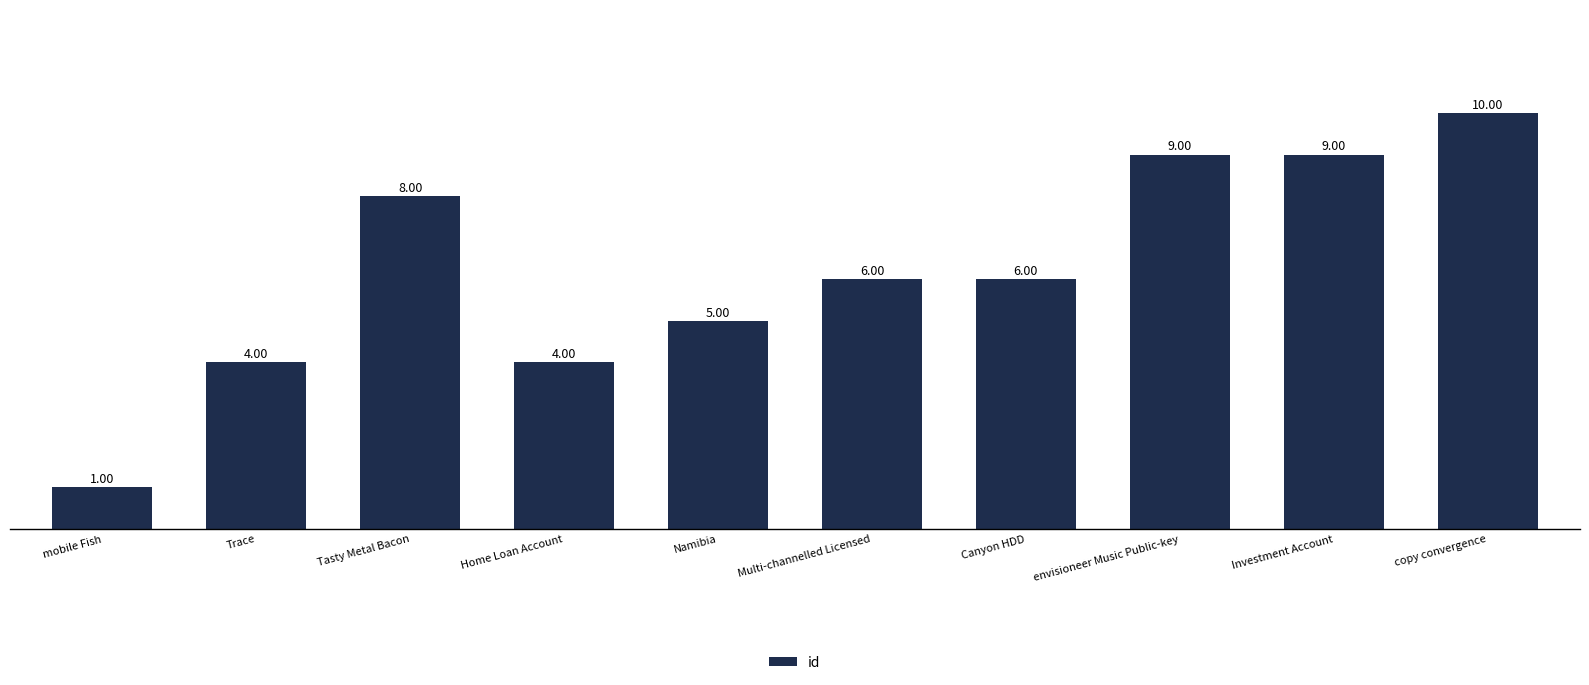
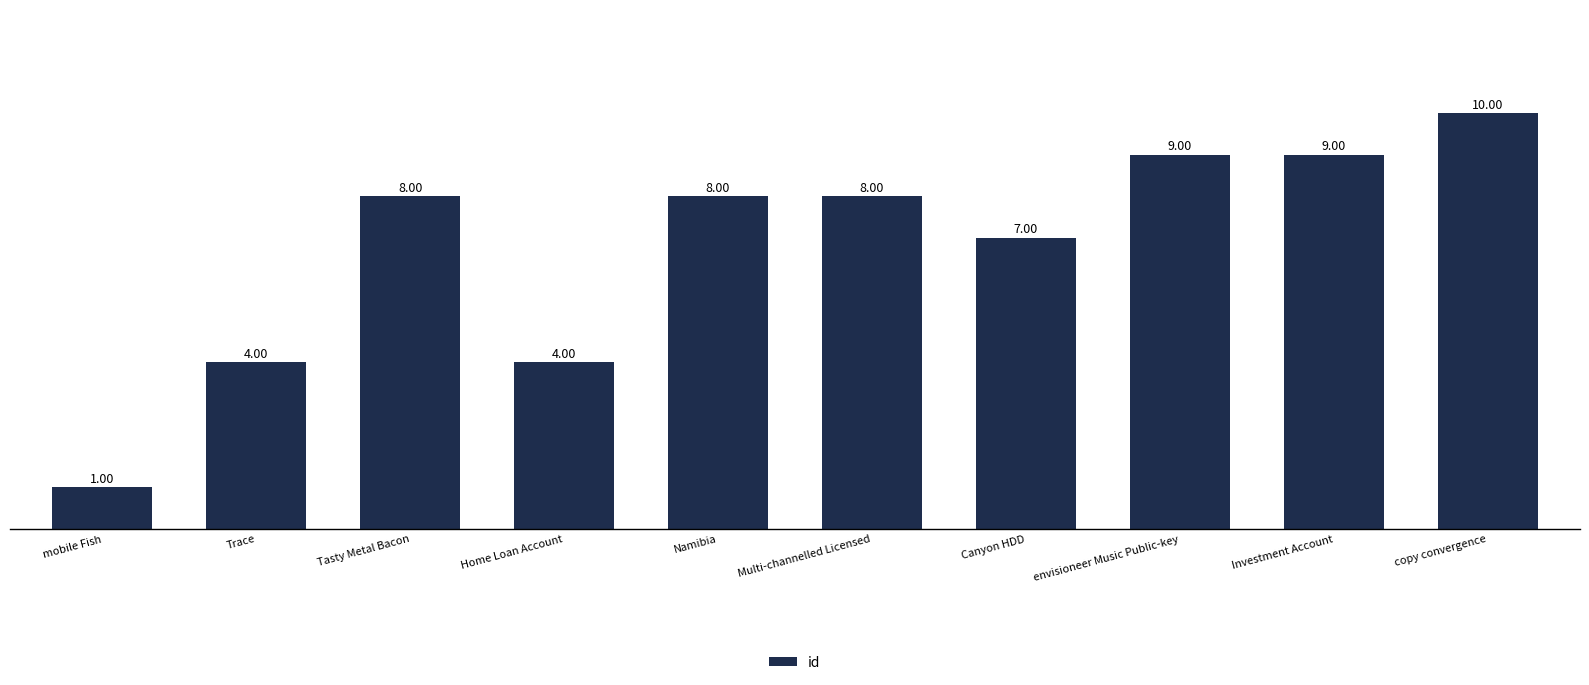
  {
    "mobile Fish": 1.00,
    "Trace": 4.00,
    "Tasty Metal Bacon": 8.00,
    "Home Loan Account": 4.00,
-   "Namibia": 5.00,
-   "Multi-channelled Licensed": 6.00,
-   "Canyon HDD": 6.00,
+   "Namibia": 8.00,
+   "Multi-channelled Licensed": 8.00,
+   "Canyon HDD": 7.00,
    "envisioneer Music Public-key": 9.00,
    "Investment Account": 9.00,
    "copy convergence": 10.00
  }
